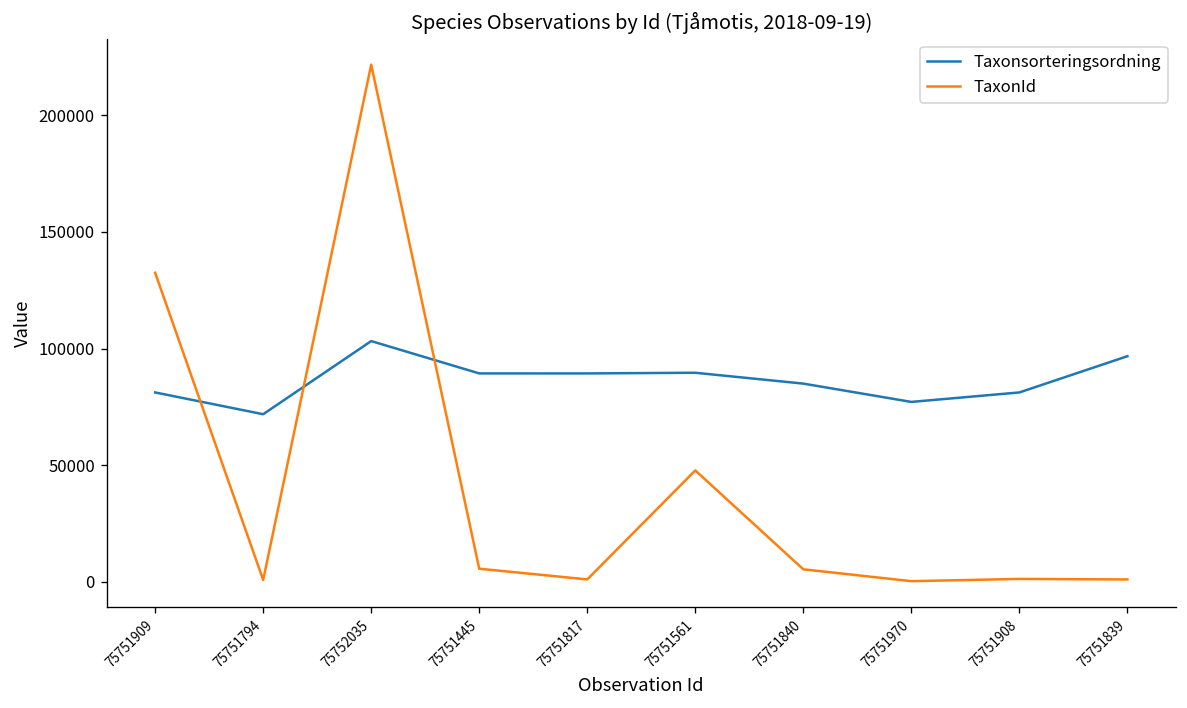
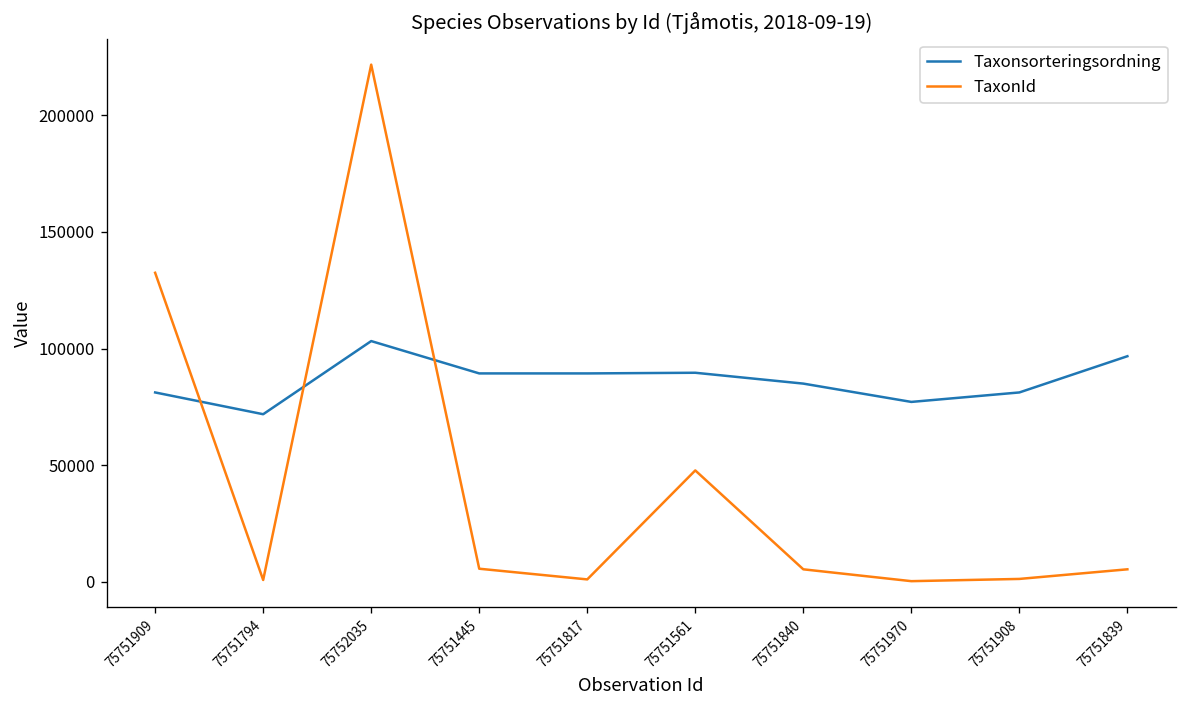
  {
    "Taxonsorteringsordning": {
      "75751909": 81000,
      "75751794": 72000,
      "75752035": 103000,
      "75751445": 89000,
      "75751817": 89000,
      "75751561": 90000,
      "75751840": 85000,
      "75751970": 77000,
      "75751908": 81000,
      "75751839": 97000
    },
    "TaxonId": {
      "75751909": 133000,
      "75751794": 1000,
      "75752035": 222000,
      "75751445": 6000,
      "75751817": 1000,
      "75751561": 48000,
      "75751840": 5000,
      "75751970": 0,
      "75751908": 1000,
-     "75751839": 1000
+     "75751839": 5000
    }
  }
